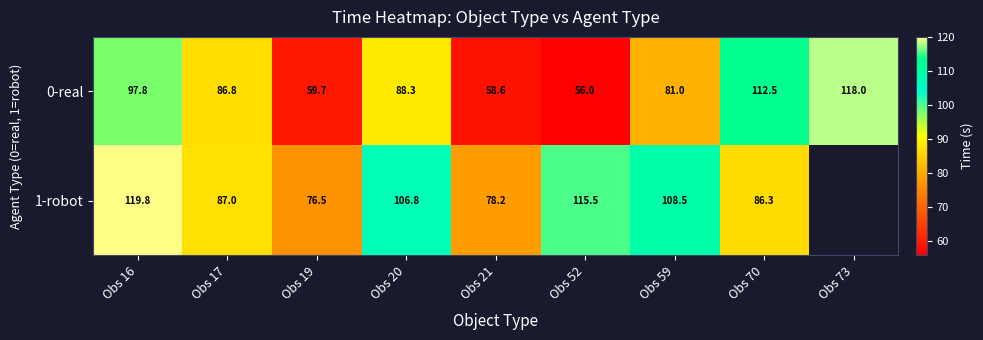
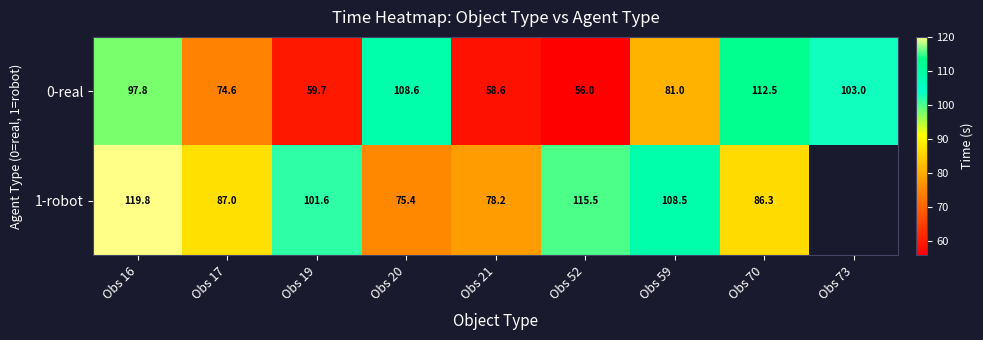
  {
    "0-real": {
      "Obs 16": 97.8,
-     "Obs 17": 86.8,
+     "Obs 17": 74.6,
      "Obs 19": 59.7,
-     "Obs 20": 88.3,
+     "Obs 20": 108.6,
      "Obs 21": 58.6,
      "Obs 52": 56.0,
      "Obs 59": 81.0,
      "Obs 70": 112.5,
-     "Obs 73": 118.0
+     "Obs 73": 103.0
    },
    "1-robot": {
      "Obs 16": 119.8,
      "Obs 17": 87.0,
-     "Obs 19": 76.5,
-     "Obs 20": 106.8,
+     "Obs 19": 101.6,
+     "Obs 20": 75.4,
      "Obs 21": 78.2,
      "Obs 52": 115.5,
      "Obs 59": 108.5,
      "Obs 70": 86.3
    }
  }
